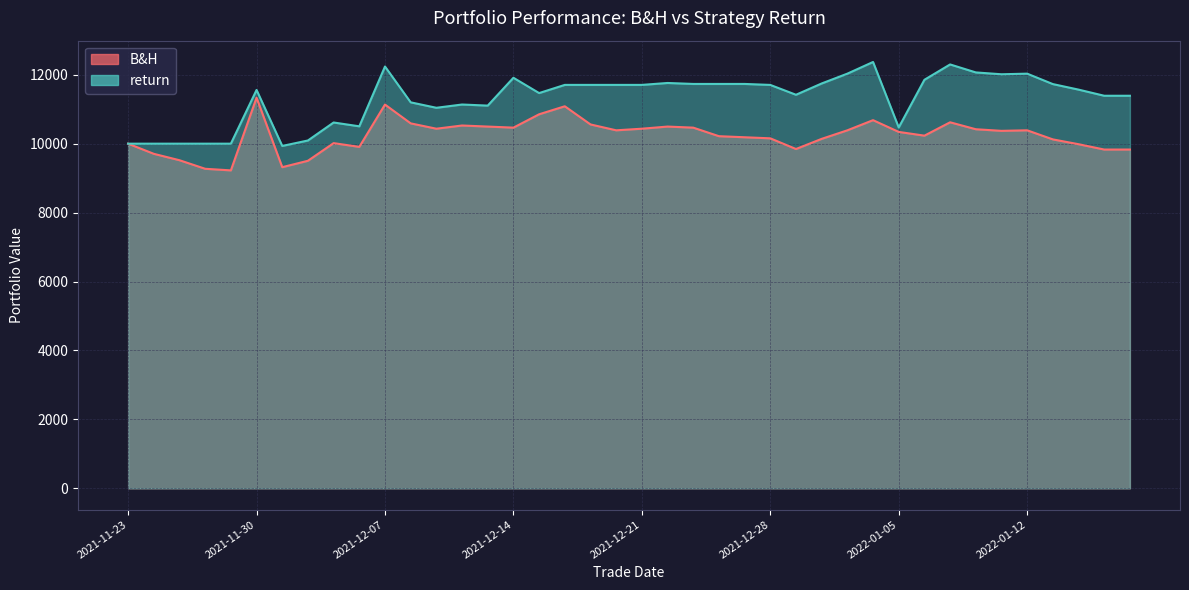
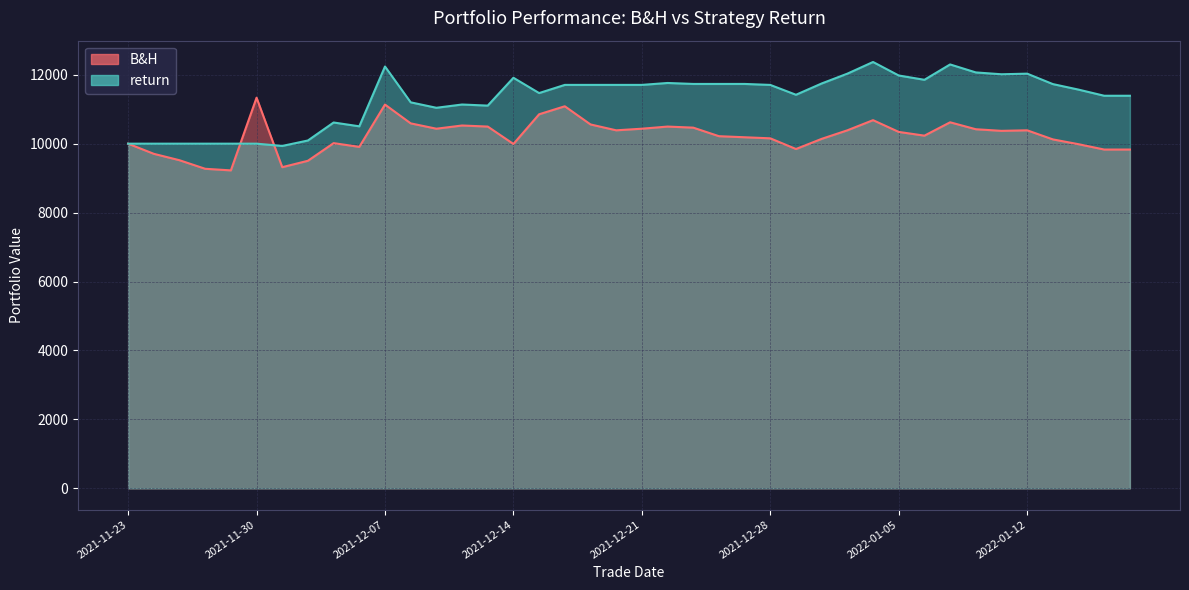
  {
    "B&H": {
      "2021-11-30": 11300,
      "2021-12-07": 11100,
-     "2021-12-14": 10500,
+     "2021-12-14": 10000,
      "2021-12-21": 10400,
      "2021-12-28": 10200,
      "2022-01-05": 10300,
      "2022-01-12": 10400
    },
    "return": {
-     "2021-11-30": 11600,
+     "2021-11-30": 10000,
      "2021-12-07": 12200,
      "2021-12-14": 11900,
      "2021-12-21": 11700,
      "2021-12-28": 11700,
-     "2022-01-05": 10500,
+     "2022-01-05": 12000,
      "2022-01-12": 12000
    }
  }
